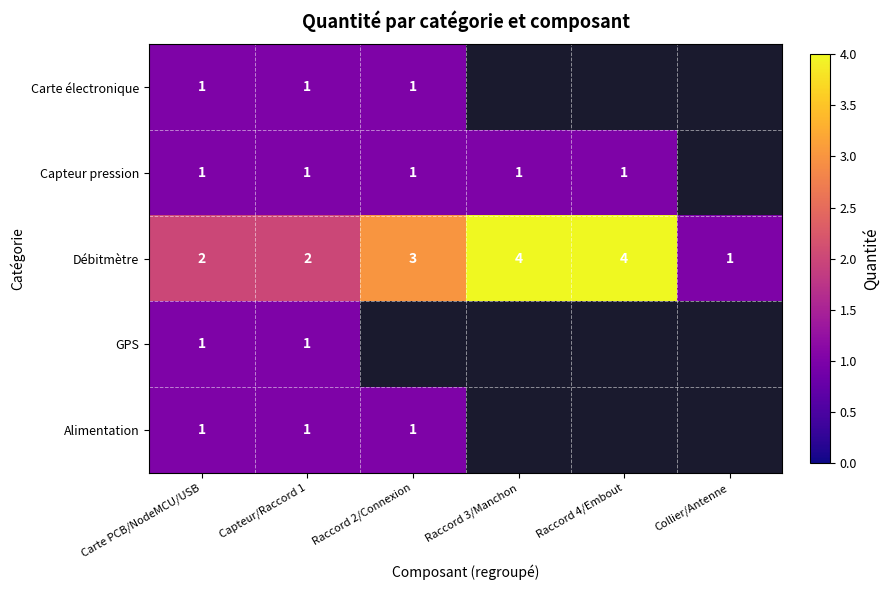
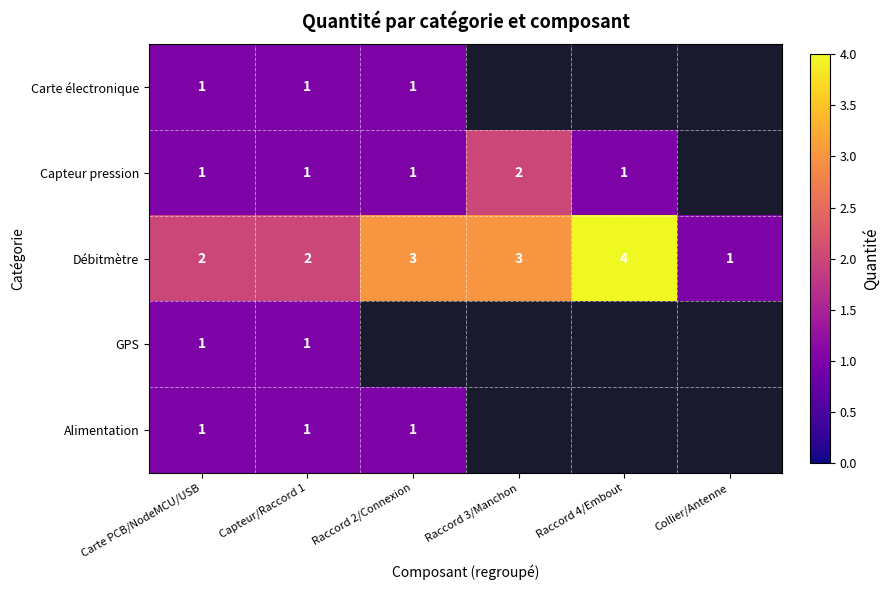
  {
    "Carte électronique": {
      "Carte PCB/NodeMCU/USB": 1,
      "Capteur/Raccord 1": 1,
      "Raccord 2/Connexion": 1
    },
    "Capteur pression": {
      "Carte PCB/NodeMCU/USB": 1,
      "Capteur/Raccord 1": 1,
      "Raccord 2/Connexion": 1,
-     "Raccord 3/Manchon": 1,
+     "Raccord 3/Manchon": 2,
      "Raccord 4/Embout": 1
    },
    "Débitmètre": {
      "Carte PCB/NodeMCU/USB": 2,
      "Capteur/Raccord 1": 2,
      "Raccord 2/Connexion": 3,
-     "Raccord 3/Manchon": 4,
+     "Raccord 3/Manchon": 3,
      "Raccord 4/Embout": 4,
      "Collier/Antenne": 1
    },
    "GPS": {
      "Carte PCB/NodeMCU/USB": 1,
      "Capteur/Raccord 1": 1
    },
    "Alimentation": {
      "Carte PCB/NodeMCU/USB": 1,
      "Capteur/Raccord 1": 1,
      "Raccord 2/Connexion": 1
    }
  }
